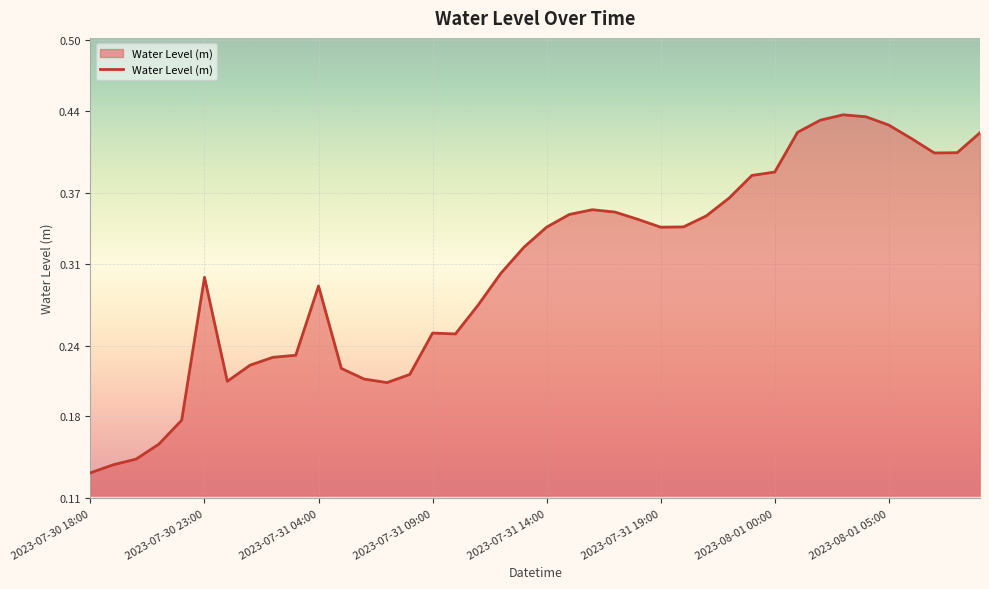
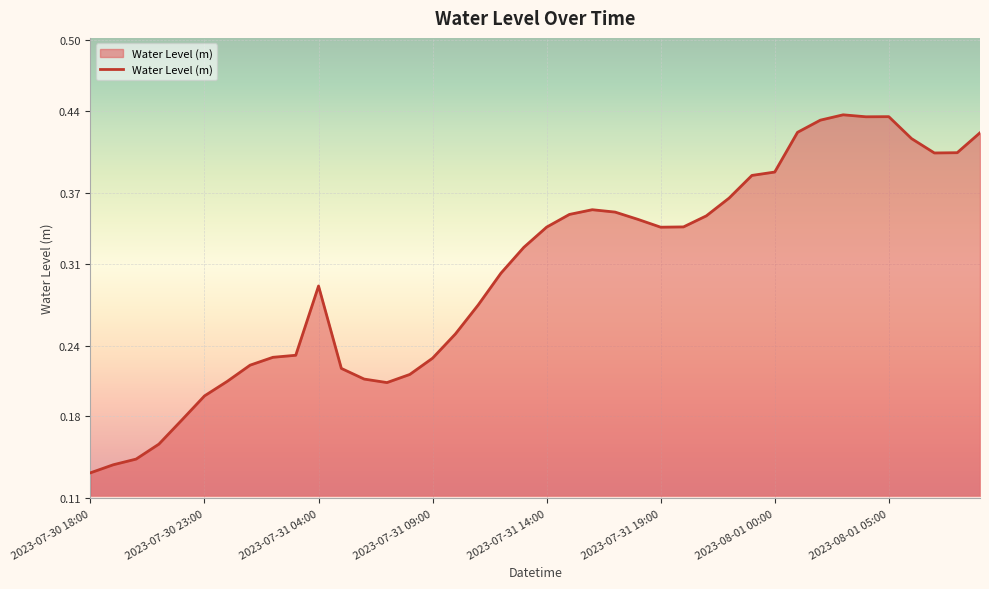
  {
    "2023-07-30 18:00": 0.132,
-   "2023-07-30 23:00": 0.298,
+   "2023-07-30 23:00": 0.197,
    "2023-07-31 04:00": 0.291,
-   "2023-07-31 09:00": 0.251,
+   "2023-07-31 09:00": 0.229,
    "2023-07-31 14:00": 0.341,
    "2023-07-31 19:00": 0.341,
    "2023-08-01 00:00": 0.388,
-   "2023-08-01 05:00": 0.428
+   "2023-08-01 05:00": 0.435
  }
